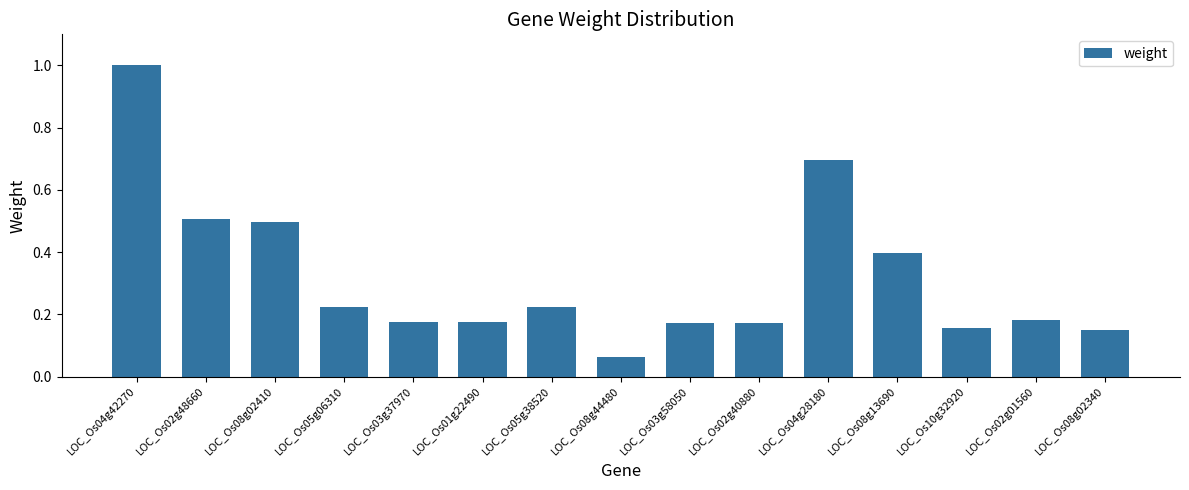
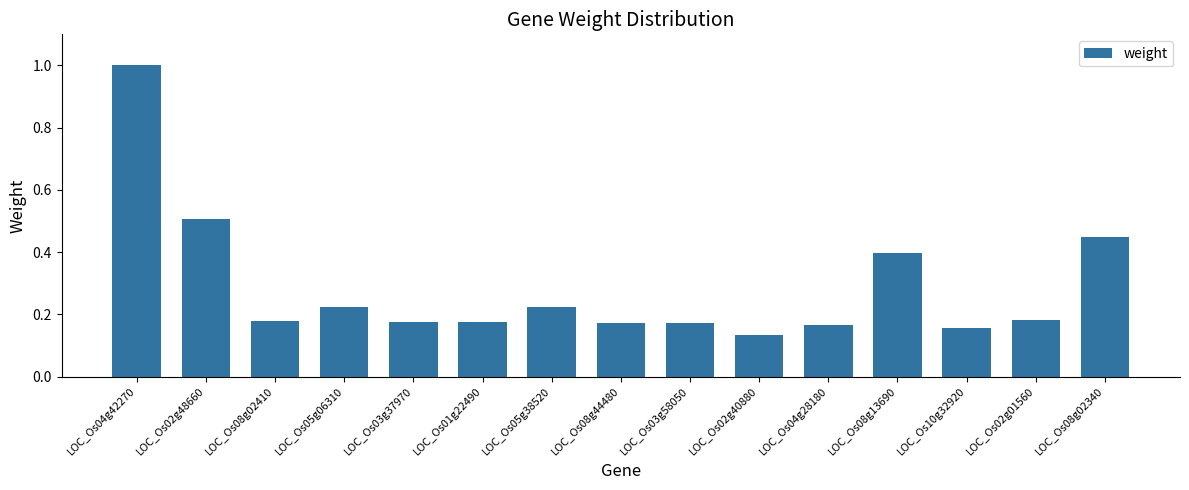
  {
    "LOC_Os04g42270": 1.00,
    "LOC_Os02g48660": 0.51,
-   "LOC_Os08g02410": 0.50,
+   "LOC_Os08g02410": 0.18,
    "LOC_Os05g06310": 0.22,
    "LOC_Os03g37970": 0.18,
    "LOC_Os01g22490": 0.17,
    "LOC_Os05g38520": 0.23,
-   "LOC_Os08g44480": 0.06,
+   "LOC_Os08g44480": 0.17,
    "LOC_Os03g58050": 0.17,
-   "LOC_Os02g40880": 0.17,
-   "LOC_Os04g28180": 0.70,
+   "LOC_Os02g40880": 0.13,
+   "LOC_Os04g28180": 0.17,
    "LOC_Os08g13690": 0.40,
    "LOC_Os10g32920": 0.16,
    "LOC_Os02g01560": 0.18,
-   "LOC_Os08g02340": 0.15
+   "LOC_Os08g02340": 0.45
  }
